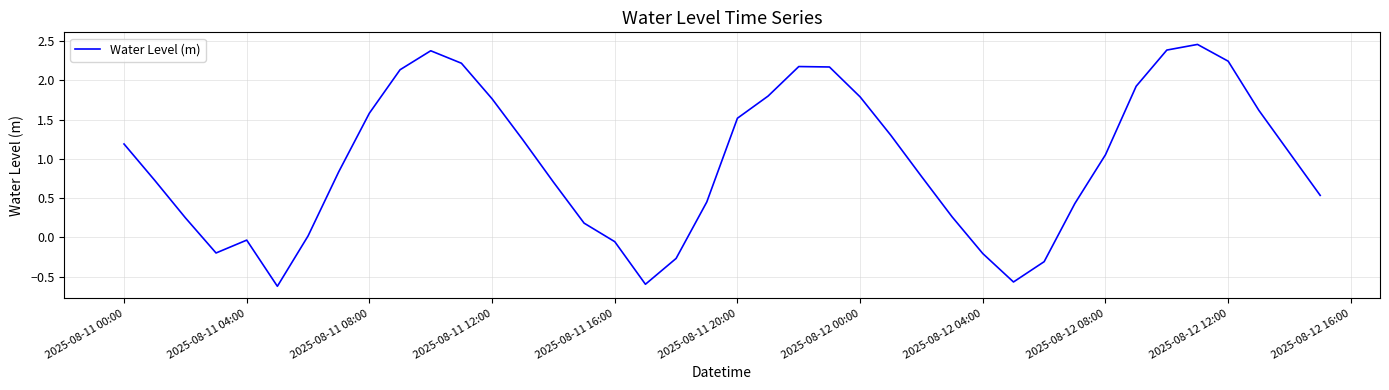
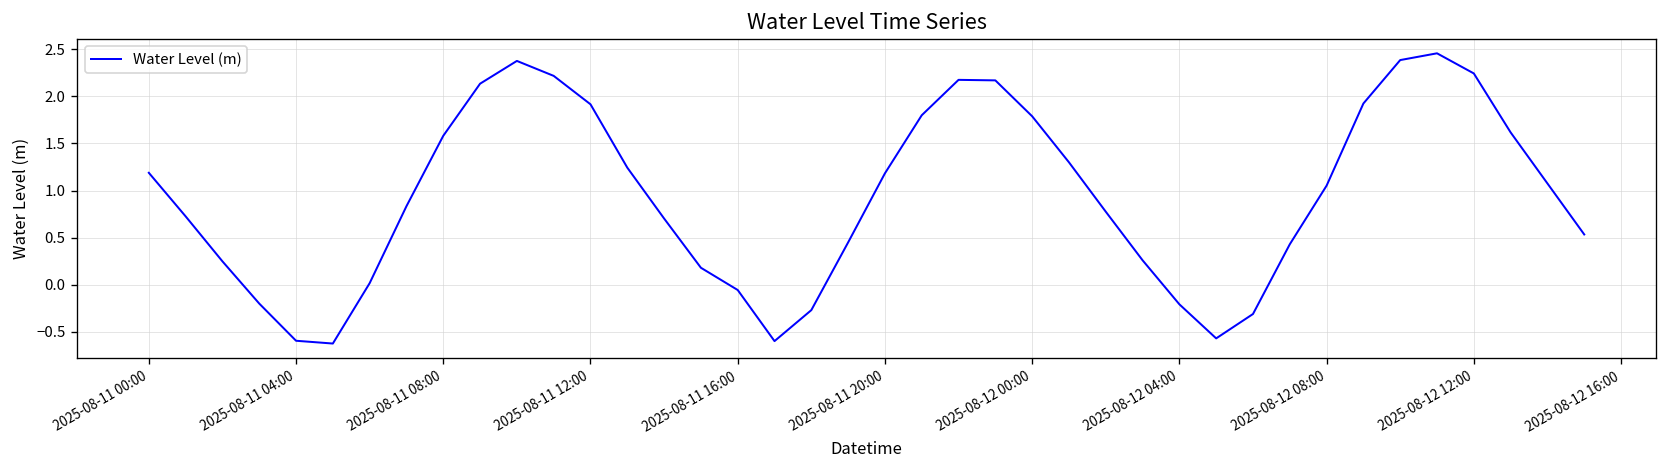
  {
    "2025-08-11 00:00": 1.2,
-   "2025-08-11 04:00": 0.0,
+   "2025-08-11 04:00": -0.6,
    "2025-08-11 08:00": 1.6,
-   "2025-08-11 12:00": 1.8,
+   "2025-08-11 12:00": 1.9,
    "2025-08-11 16:00": -0.1,
-   "2025-08-11 20:00": 1.5,
+   "2025-08-11 20:00": 1.2,
    "2025-08-12 00:00": 1.8,
    "2025-08-12 04:00": -0.2,
    "2025-08-12 08:00": 1.1,
    "2025-08-12 12:00": 2.2
  }
